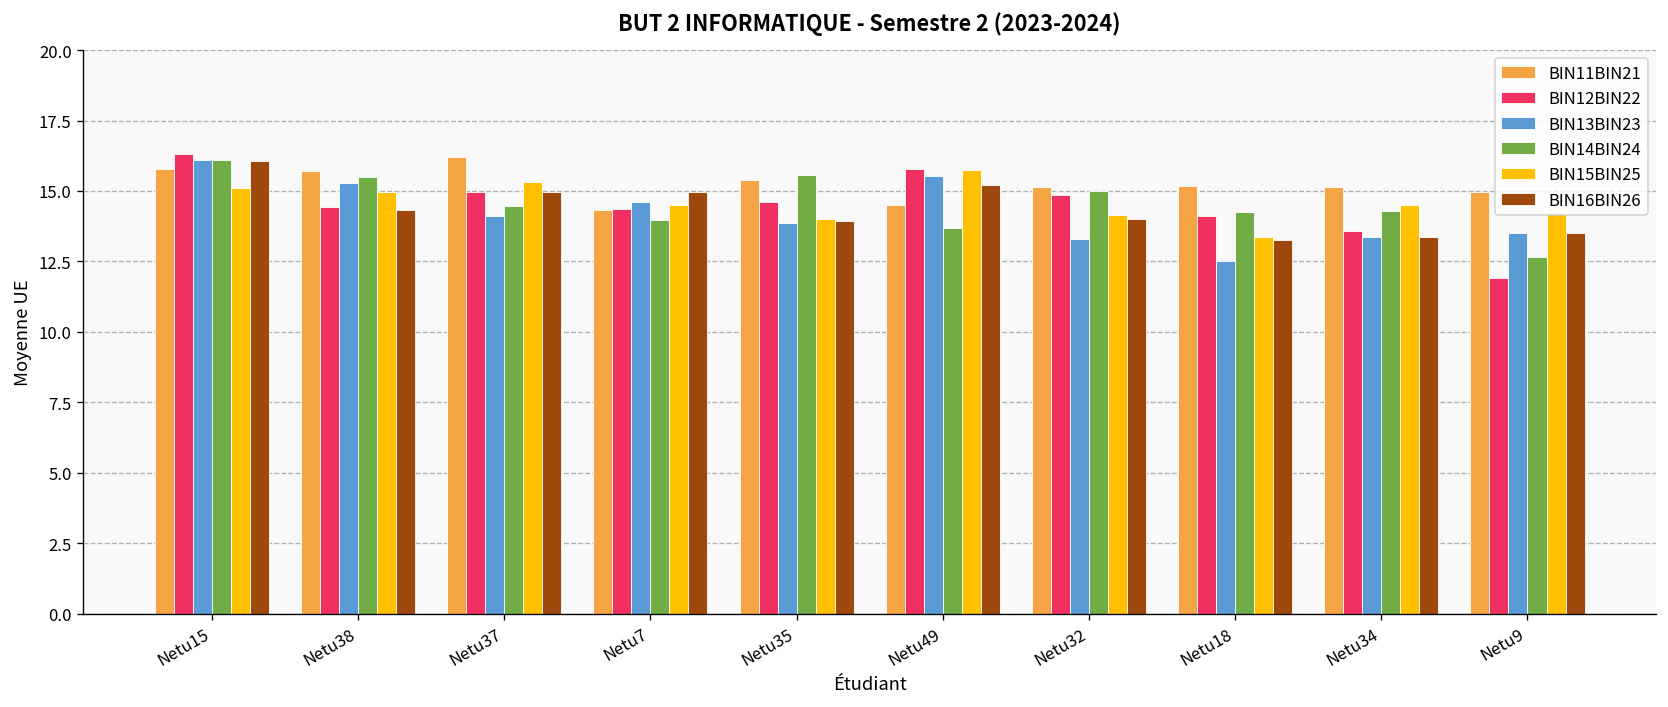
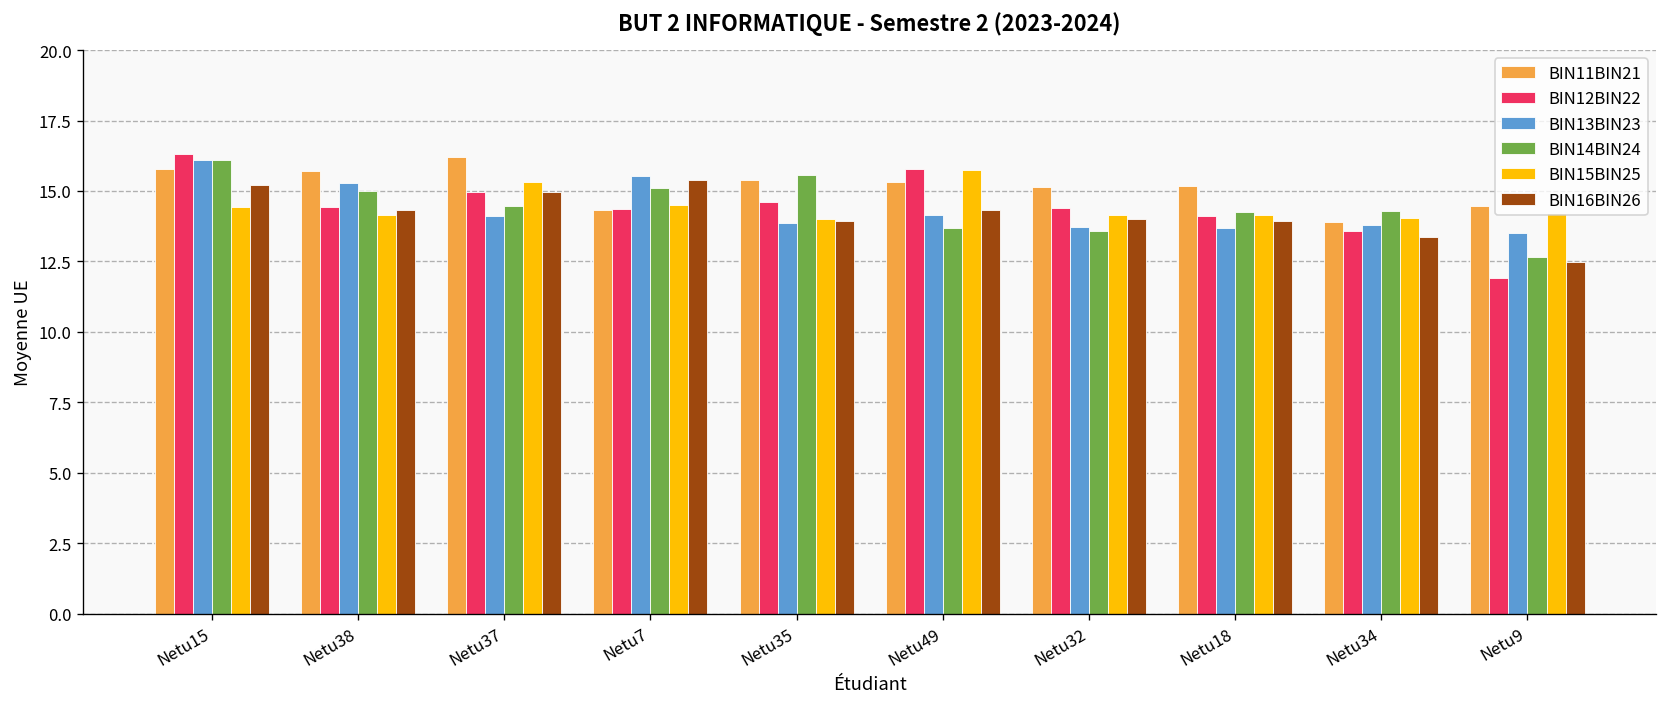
  {
    "BIN11BIN21": {
      "Netu15": 15.8,
      "Netu38": 15.7,
      "Netu37": 16.2,
      "Netu7": 14.3,
      "Netu35": 15.4,
-     "Netu49": 14.5,
+     "Netu49": 15.3,
      "Netu32": 15.1,
      "Netu18": 15.2,
-     "Netu34": 15.1,
-     "Netu9": 15.0
+     "Netu34": 13.9,
+     "Netu9": 14.5
    },
    "BIN12BIN22": {
      "Netu15": 16.3,
      "Netu38": 14.4,
      "Netu37": 15.0,
      "Netu7": 14.4,
      "Netu35": 14.6,
      "Netu49": 15.8,
-     "Netu32": 14.9,
+     "Netu32": 14.4,
      "Netu18": 14.1,
      "Netu34": 13.6,
      "Netu9": 11.9
    },
    "BIN13BIN23": {
      "Netu15": 16.1,
      "Netu38": 15.3,
      "Netu37": 14.1,
-     "Netu7": 14.6,
+     "Netu7": 15.5,
      "Netu35": 13.9,
-     "Netu49": 15.5,
-     "Netu32": 13.3,
-     "Netu18": 12.5,
-     "Netu34": 13.4,
+     "Netu49": 14.1,
+     "Netu32": 13.7,
+     "Netu18": 13.7,
+     "Netu34": 13.8,
      "Netu9": 13.5
    },
    "BIN14BIN24": {
      "Netu15": 16.1,
-     "Netu38": 15.5,
+     "Netu38": 15.0,
      "Netu37": 14.5,
-     "Netu7": 14.0,
+     "Netu7": 15.1,
      "Netu35": 15.6,
      "Netu49": 13.7,
-     "Netu32": 15.0,
+     "Netu32": 13.6,
      "Netu18": 14.3,
      "Netu34": 14.3,
      "Netu9": 12.7
    },
    "BIN15BIN25": {
-     "Netu15": 15.1,
-     "Netu38": 15.0,
+     "Netu15": 14.4,
+     "Netu38": 14.1,
      "Netu37": 15.3,
      "Netu7": 14.5,
      "Netu35": 14.0,
      "Netu49": 15.7,
      "Netu32": 14.1,
-     "Netu18": 13.4,
-     "Netu34": 14.5
+     "Netu18": 14.2,
+     "Netu34": 14.0
    },
    "BIN16BIN26": {
-     "Netu15": 16.1,
+     "Netu15": 15.2,
      "Netu38": 14.3,
      "Netu37": 15.0,
-     "Netu7": 15.0,
+     "Netu7": 15.4,
      "Netu35": 14.0,
-     "Netu49": 15.2,
+     "Netu49": 14.3,
      "Netu32": 14.0,
-     "Netu18": 13.3,
+     "Netu18": 13.9,
      "Netu34": 13.4,
-     "Netu9": 13.5
+     "Netu9": 12.5
    }
  }
